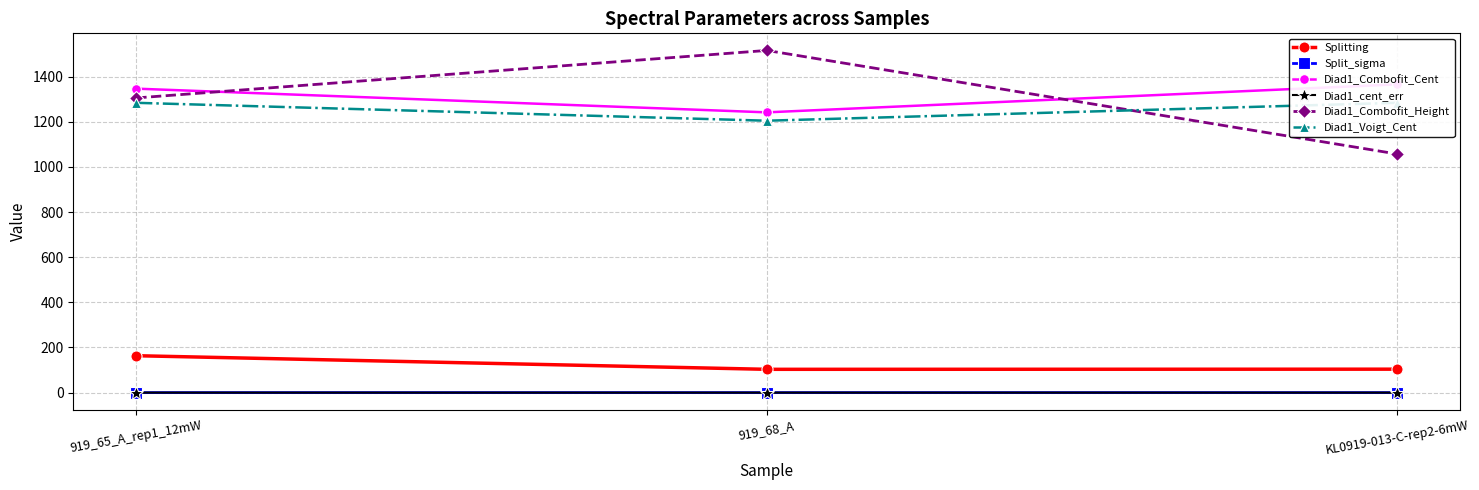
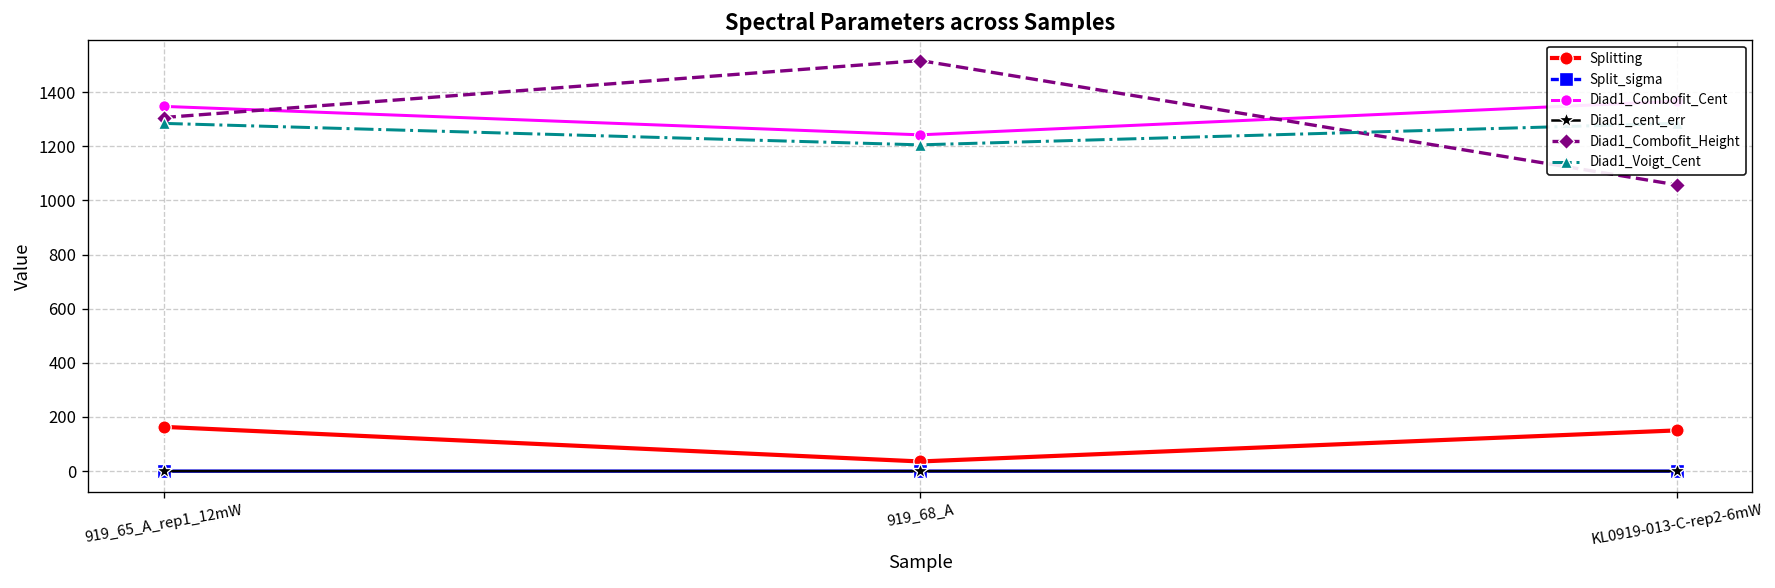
  {
    "Splitting": {
      "919_65_A_rep1_12mW": 160,
-     "919_68_A": 100,
-     "KL0919-013-C-rep2-6mW": 100
+     "919_68_A": 40,
+     "KL0919-013-C-rep2-6mW": 150
    },
    "Diad1_cent_err": {
      "919_65_A_rep1_12mW": 0,
      "919_68_A": 0,
      "KL0919-013-C-rep2-6mW": 0
    },
    "Diad1_Combofit_Cent": {
      "919_65_A_rep1_12mW": 1350,
      "919_68_A": 1240
    },
    "Diad1_Combofit_Height": {
      "919_65_A_rep1_12mW": 1310,
      "919_68_A": 1520,
      "KL0919-013-C-rep2-6mW": 1060
    },
    "Diad1_Voigt_Cent": {
      "919_65_A_rep1_12mW": 1280,
      "919_68_A": 1210
    }
  }
